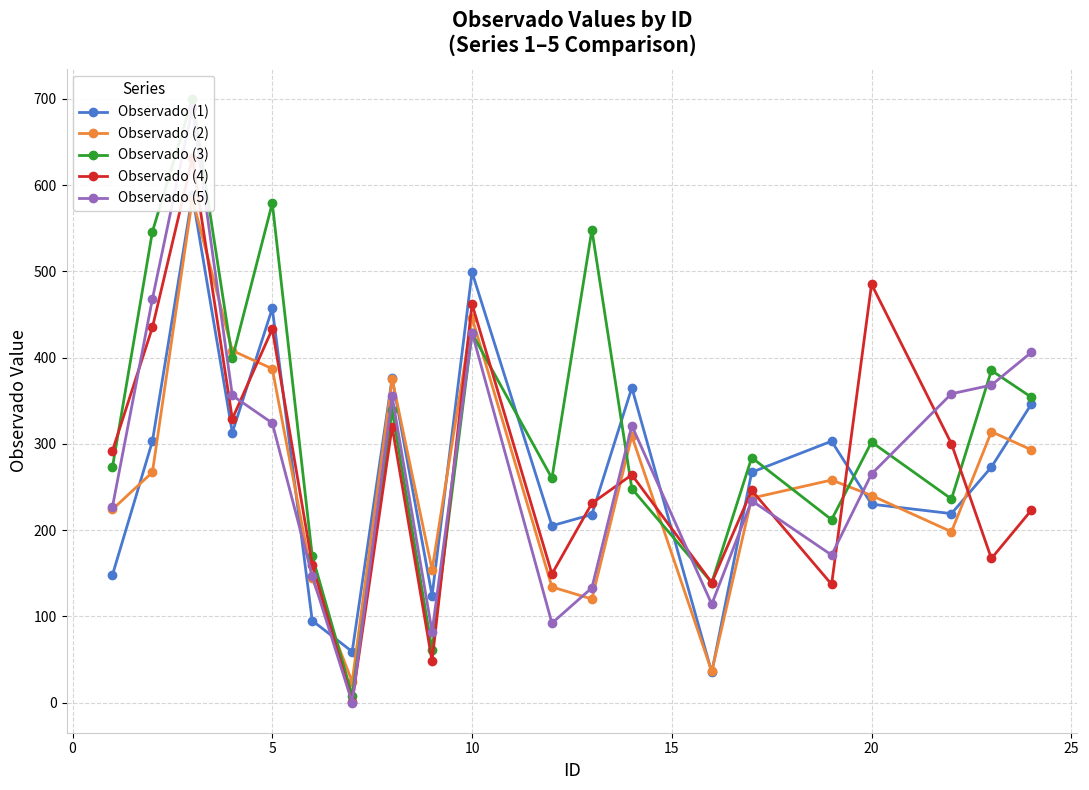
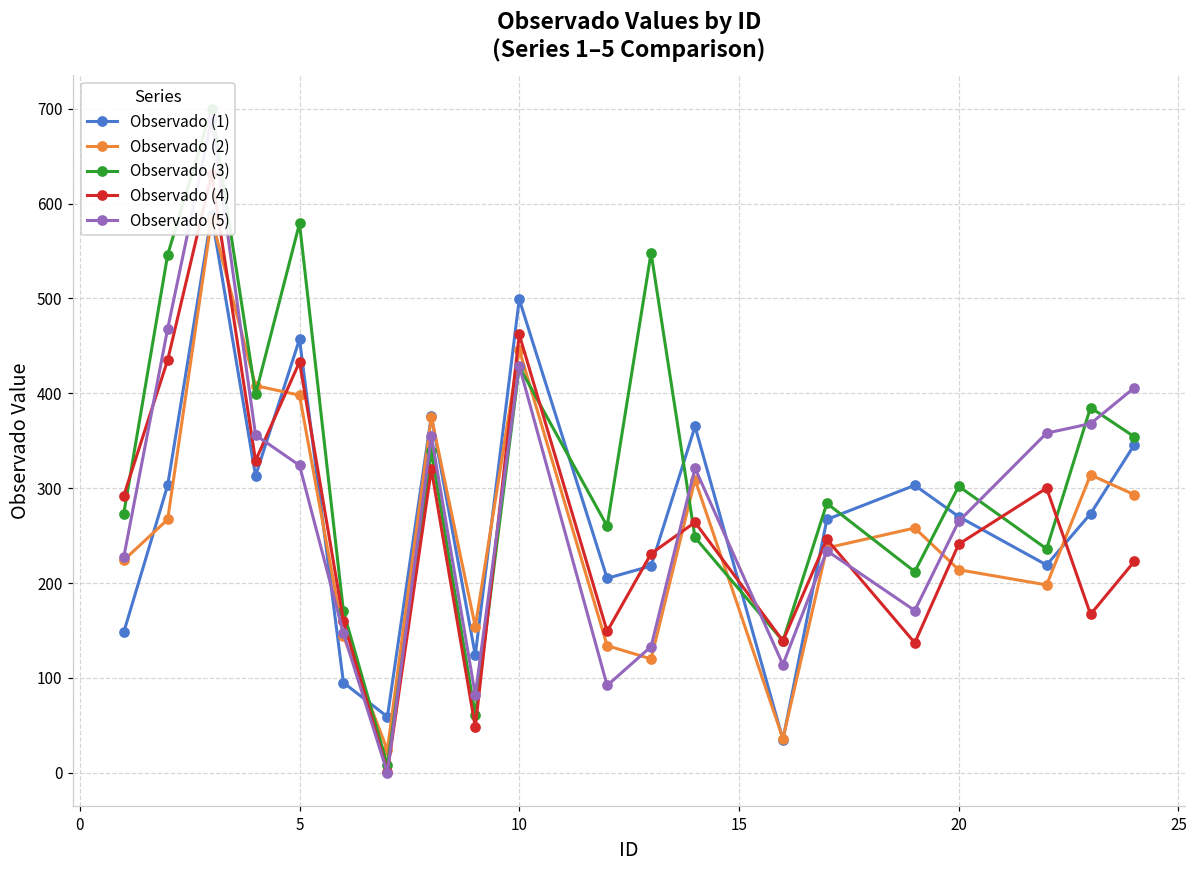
  {
    "Observado (1)": {
      "5": 460,
      "10": 500,
-     "20": 230
+     "20": 270
    },
    "Observado (2)": {
-     "5": 390,
+     "5": 400,
      "10": 450,
-     "20": 240
+     "20": 210
    },
    "Observado (3)": {
      "5": 580,
      "20": 300
    },
    "Observado (4)": {
      "5": 430,
      "10": 460,
-     "20": 490
+     "20": 240
    },
    "Observado (5)": {
      "5": 320,
      "20": 270
    }
  }
